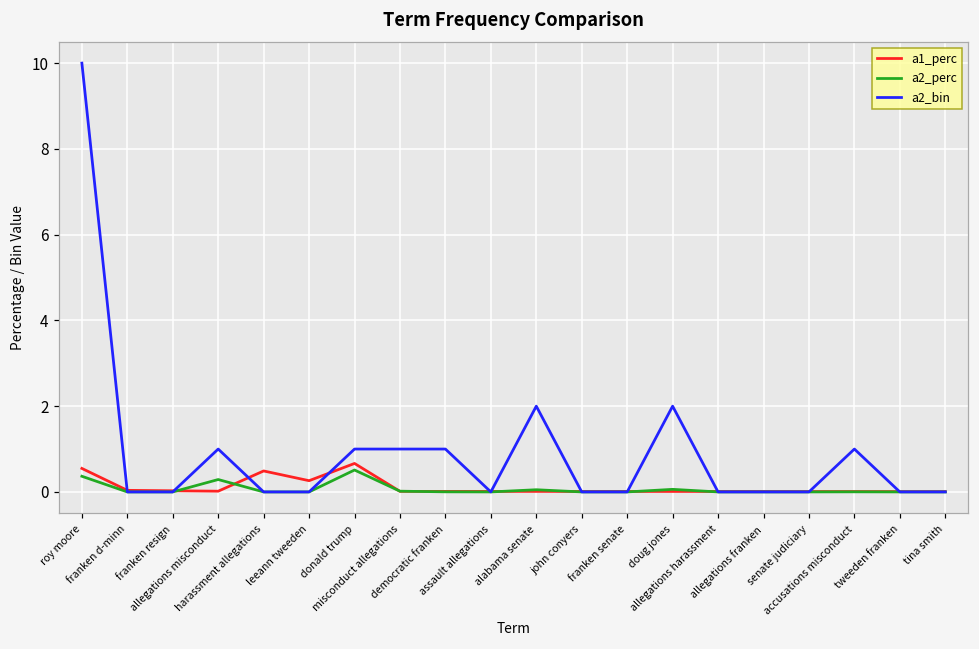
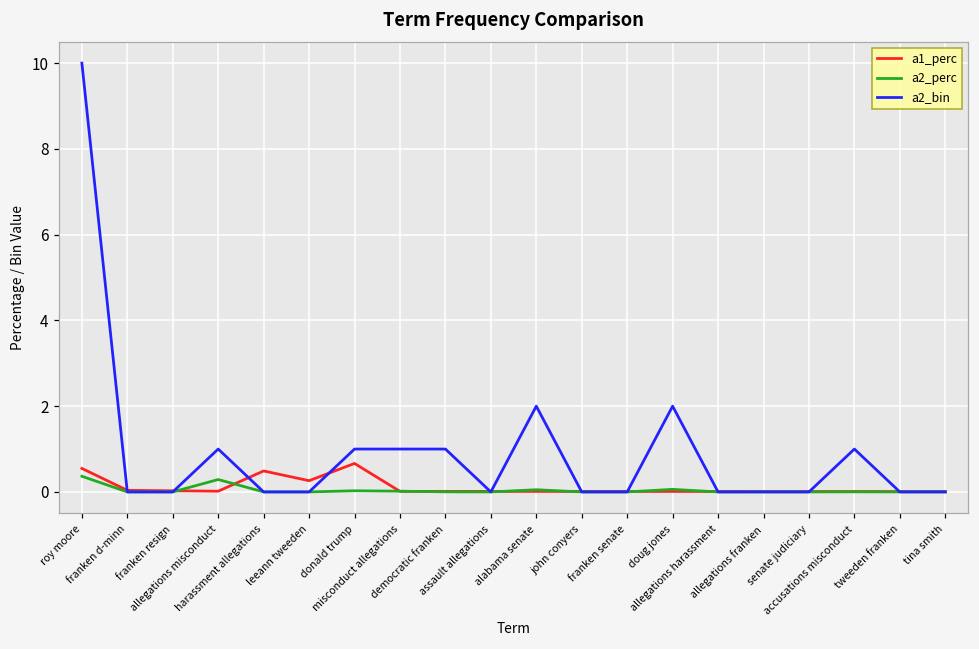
  {
    "a1_perc": {
      "roy moore": 0.5,
      "allegations misconduct": 0.0,
      "harassment allegations": 0.5,
      "leeann tweeden": 0.3,
      "donald trump": 0.7
    },
    "a2_perc": {
      "roy moore": 0.4,
      "allegations misconduct": 0.3,
-     "donald trump": 0.5
+     "donald trump": 0.0
    },
    "a2_bin": {
      "roy moore": 10.0,
      "allegations misconduct": 1.0,
      "donald trump": 1.0,
      "misconduct allegations": 1.0,
      "democratic franken": 1.0,
      "alabama senate": 2.0,
      "doug jones": 2.0,
      "accusations misconduct": 1.0
    }
  }
